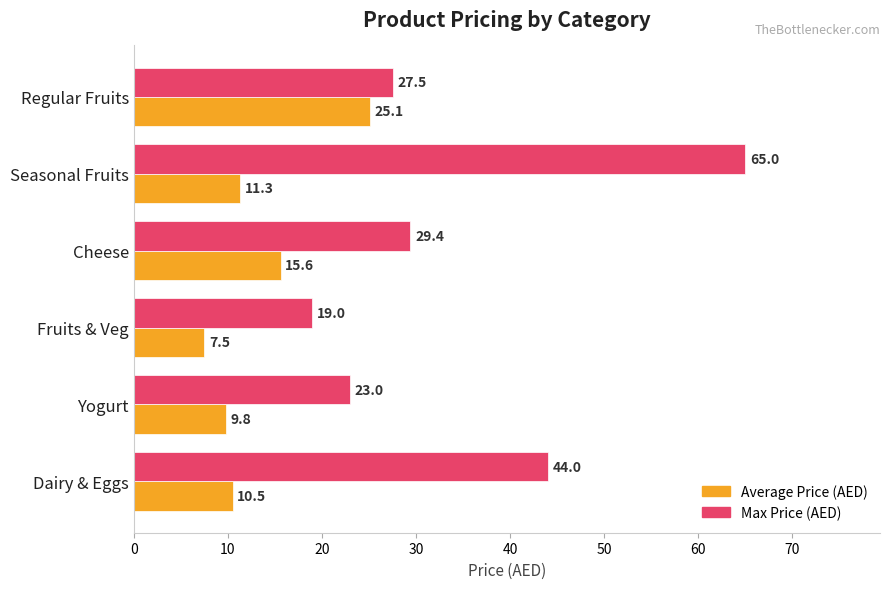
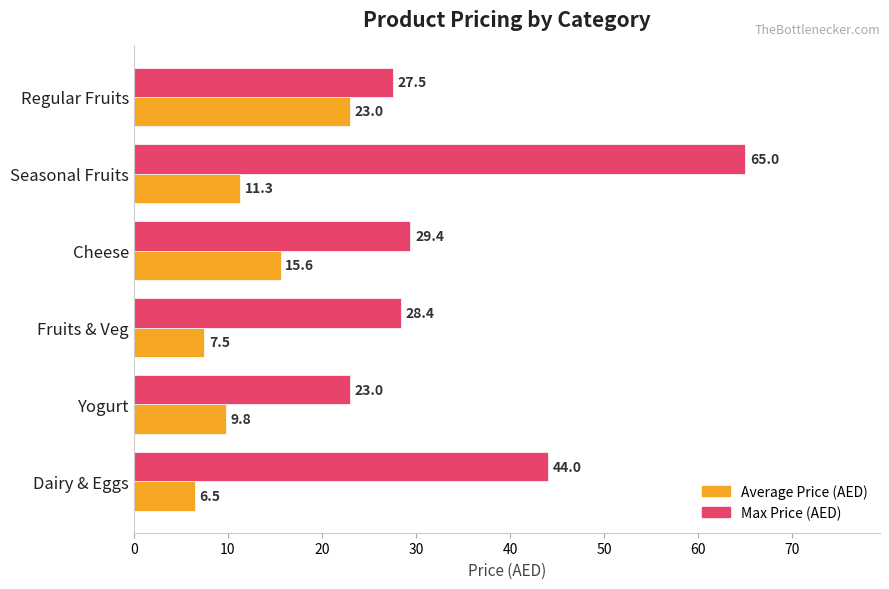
  {
    "Average Price (AED)": {
-     "Regular Fruits": 25.1,
+     "Regular Fruits": 23.0,
      "Seasonal Fruits": 11.3,
      "Cheese": 15.6,
      "Fruits & Veg": 7.5,
      "Yogurt": 9.8,
-     "Dairy & Eggs": 10.5
+     "Dairy & Eggs": 6.5
    },
    "Max Price (AED)": {
      "Regular Fruits": 27.5,
      "Seasonal Fruits": 65.0,
      "Cheese": 29.4,
-     "Fruits & Veg": 19.0,
+     "Fruits & Veg": 28.4,
      "Yogurt": 23.0,
      "Dairy & Eggs": 44.0
    }
  }
